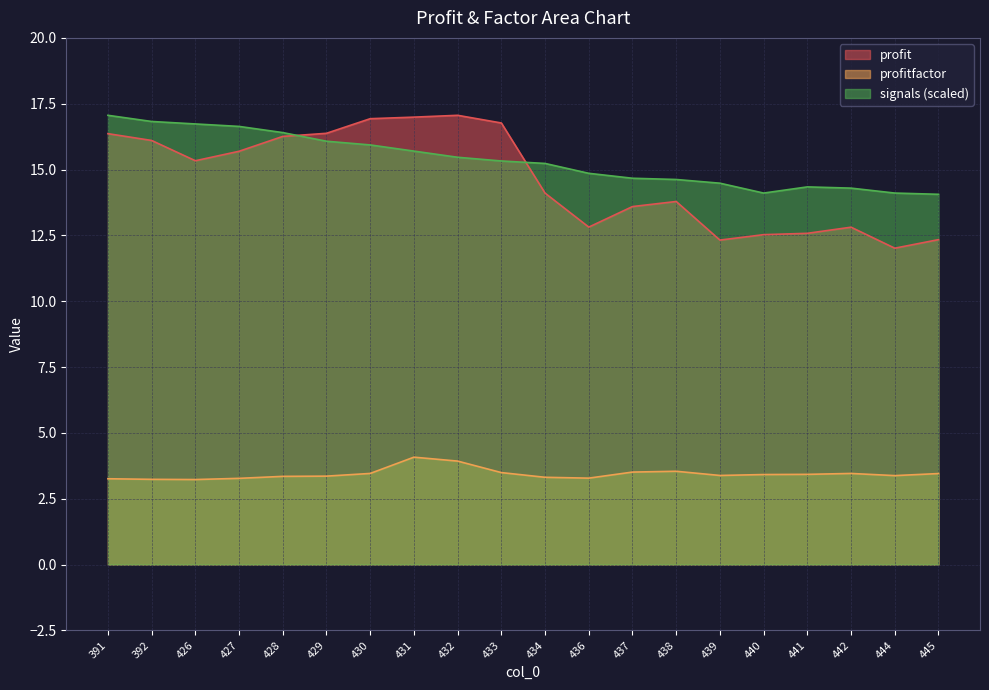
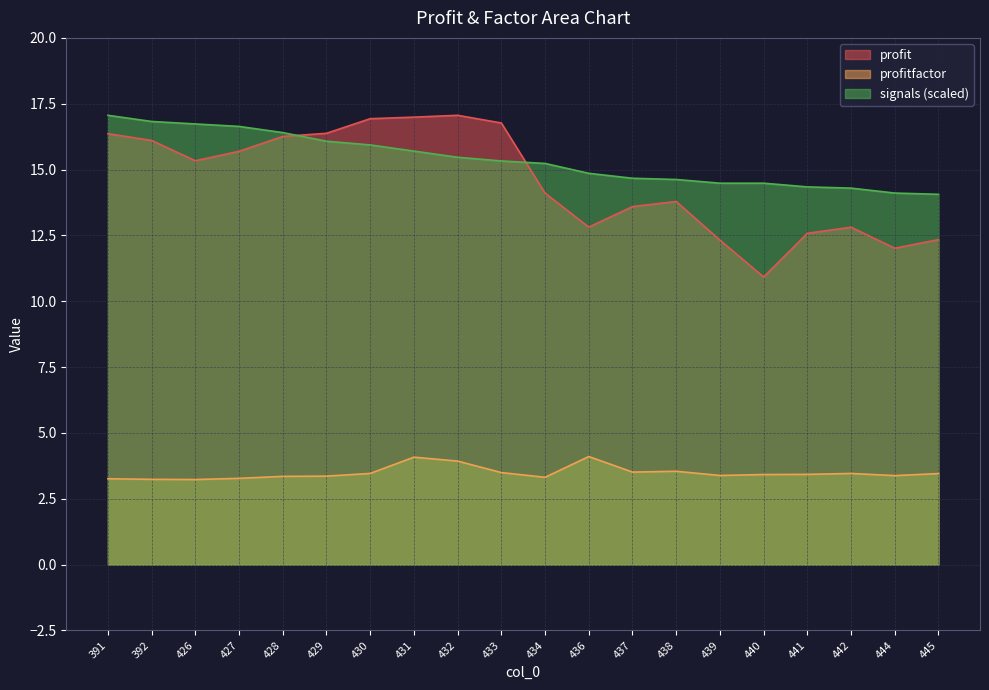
  {
    "profit": {
      "391": 16.4,
      "392": 16.1,
      "426": 15.3,
      "427": 15.7,
      "428": 16.3,
      "429": 16.4,
      "430": 16.9,
      "431": 17.0,
      "432": 17.1,
      "433": 16.8,
      "434": 14.1,
      "436": 12.8,
      "437": 13.6,
      "438": 13.8,
      "439": 12.3,
-     "440": 12.5,
+     "440": 10.9,
      "441": 12.6,
      "442": 12.8,
      "444": 12.0,
      "445": 12.3
    },
    "profitfactor": {
      "391": 3.3,
      "392": 3.2,
      "426": 3.2,
      "427": 3.3,
      "428": 3.3,
      "429": 3.4,
      "430": 3.5,
      "431": 4.1,
      "432": 3.9,
      "433": 3.5,
      "434": 3.3,
-     "436": 3.3,
+     "436": 4.1,
      "437": 3.5,
      "438": 3.5,
      "439": 3.4,
      "440": 3.4,
      "441": 3.4,
      "442": 3.5,
      "444": 3.4,
      "445": 3.5
    },
    "signals (scaled)": {
      "391": 17.1,
      "392": 16.8,
      "426": 16.7,
      "427": 16.6,
      "428": 16.4,
      "429": 16.1,
      "430": 15.9,
      "431": 15.7,
      "432": 15.5,
      "433": 15.3,
      "434": 15.2,
      "436": 14.9,
      "437": 14.7,
      "438": 14.6,
      "439": 14.5,
-     "440": 14.1,
+     "440": 14.5,
      "441": 14.3,
      "442": 14.3,
      "444": 14.1,
      "445": 14.1
    }
  }
